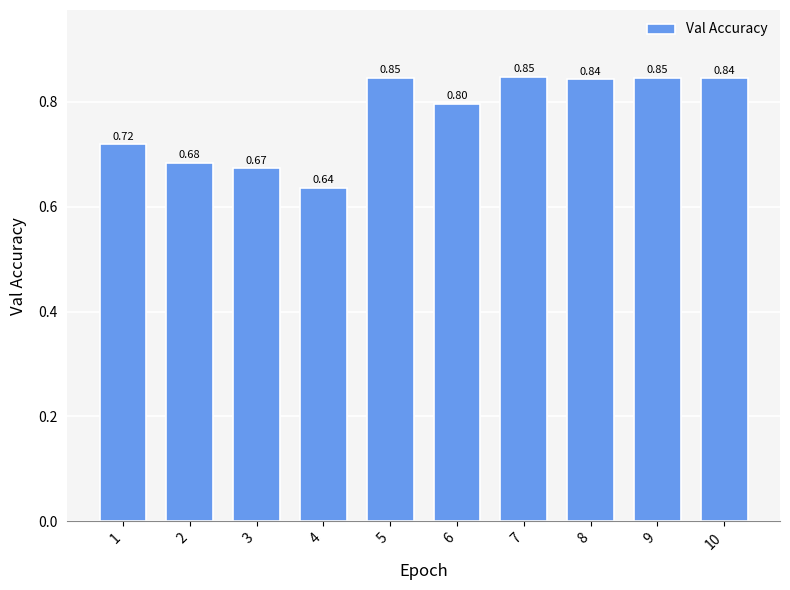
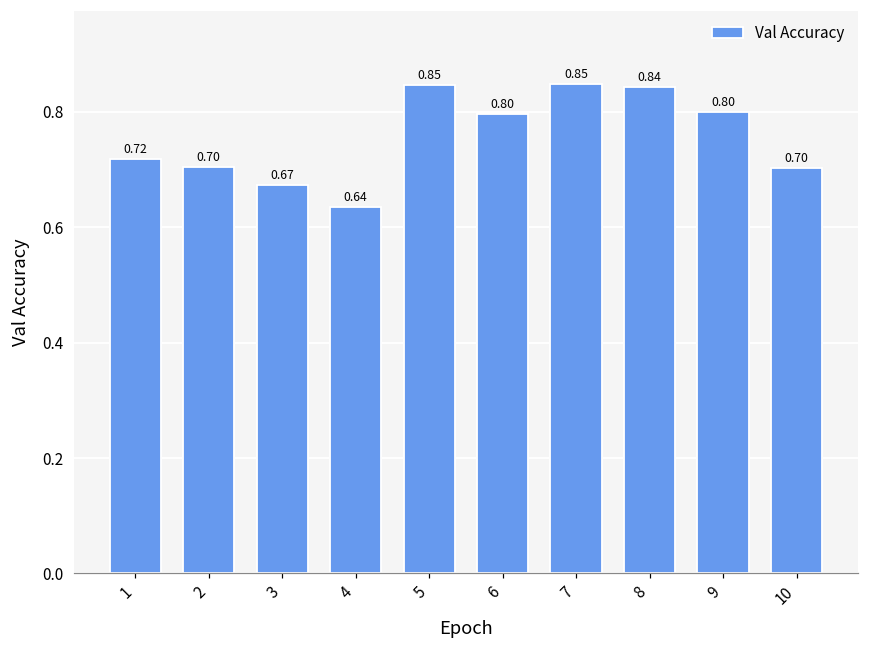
  {
    "1": 0.72,
-   "2": 0.68,
+   "2": 0.70,
    "3": 0.67,
    "4": 0.64,
    "5": 0.85,
    "6": 0.80,
    "7": 0.85,
    "8": 0.84,
-   "9": 0.85,
-   "10": 0.84
+   "9": 0.80,
+   "10": 0.70
  }
